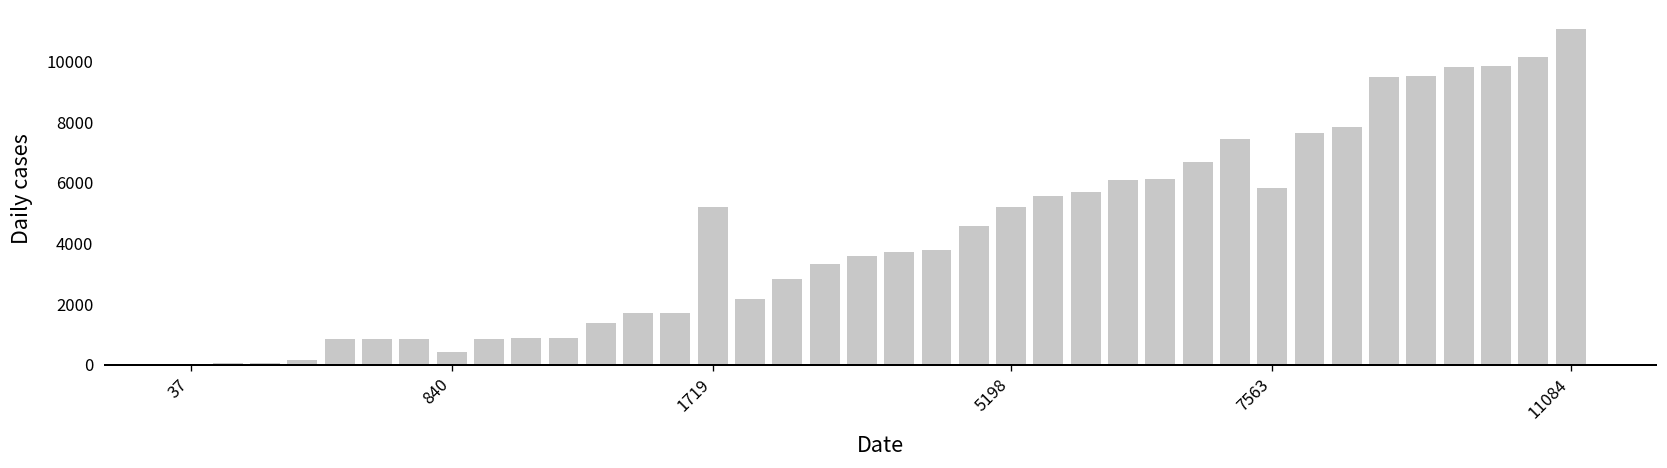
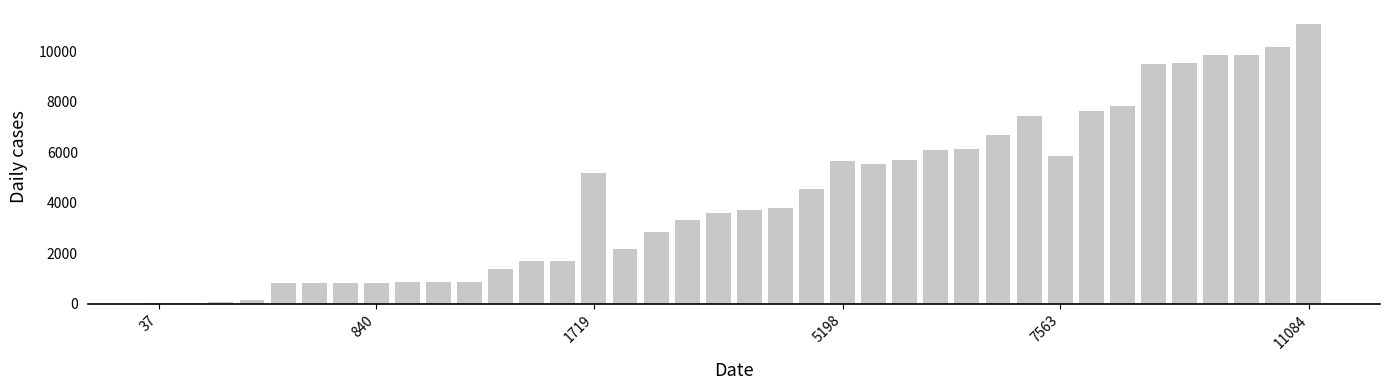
  {
-   "840": 400,
+   "840": 800,
    "1719": 5200,
-   "5198": 5200,
+   "5198": 5600,
    "7563": 5800,
    "11084": 11100
  }
